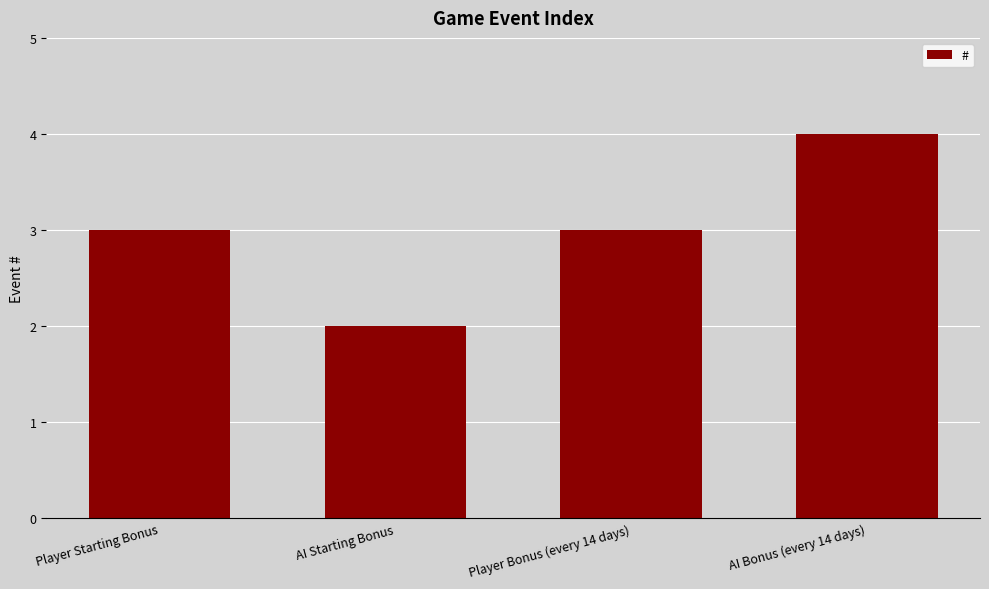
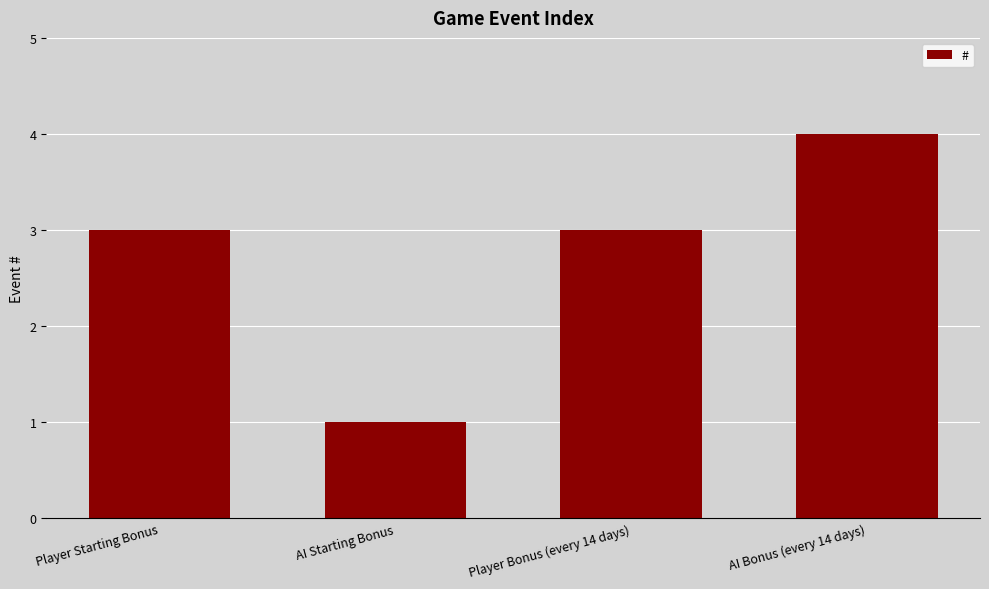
  {
    "Player Starting Bonus": 3,
-   "AI Starting Bonus": 2,
+   "AI Starting Bonus": 1,
    "Player Bonus (every 14 days)": 3,
    "AI Bonus (every 14 days)": 4
  }
